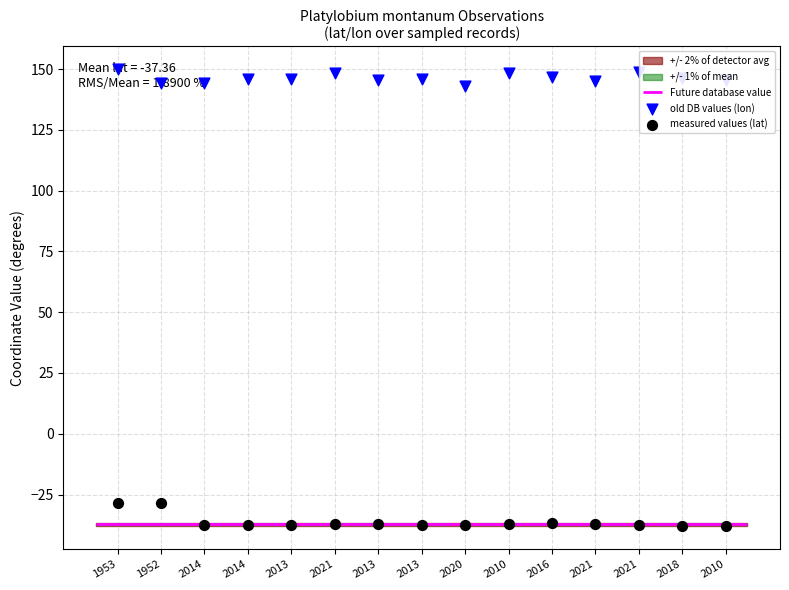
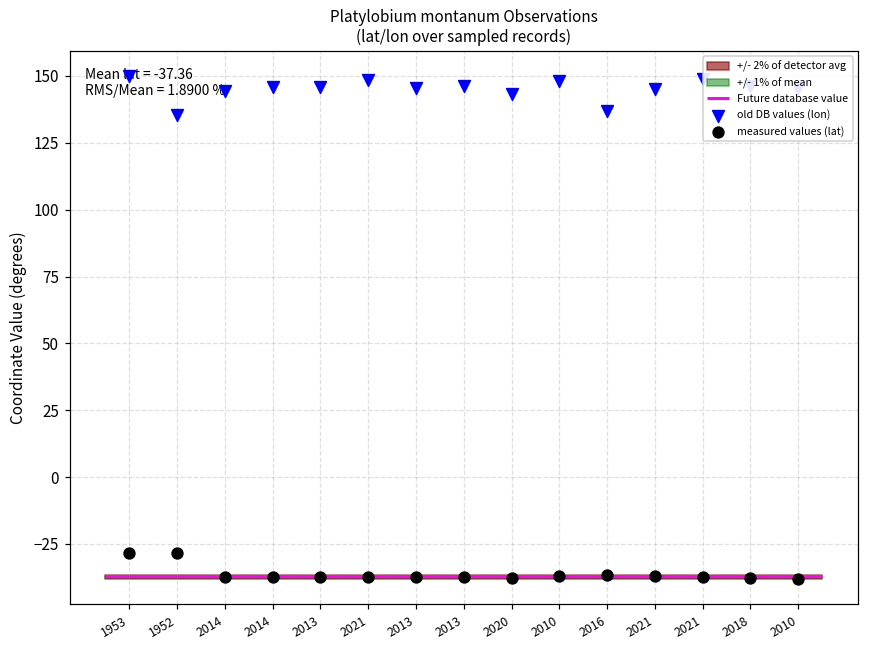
  {
    "old DB values (lon)": {
-     "1952": 144,
-     "2016": 147
+     "1952": 135,
+     "2016": 137
    }
  }
